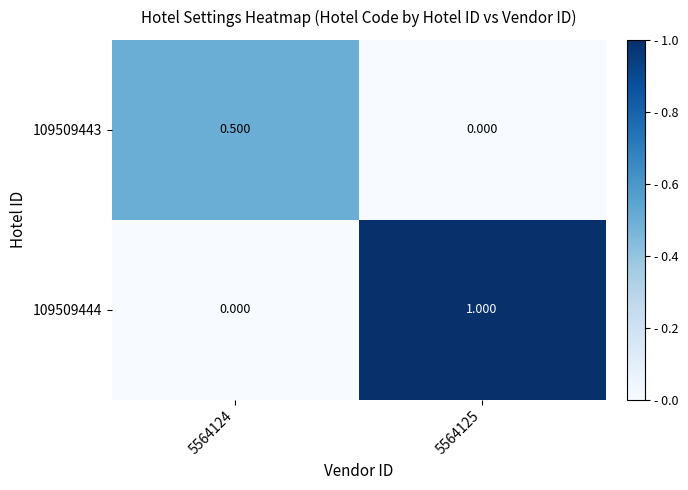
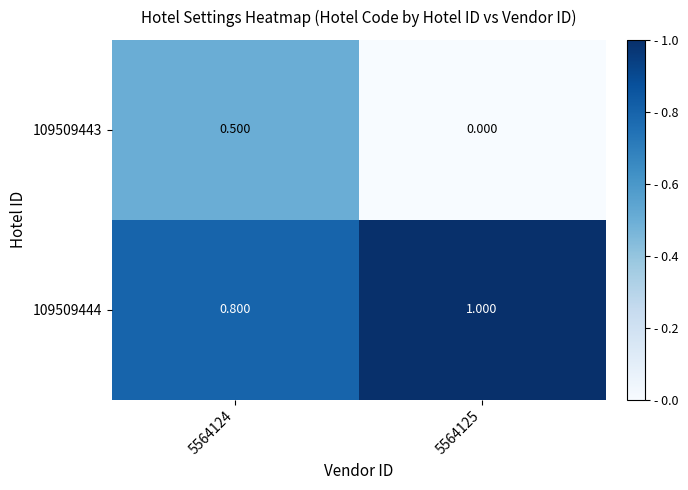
  {
    "109509443": {
      "5564124": 0.500,
      "5564125": 0.000
    },
    "109509444": {
-     "5564124": 0.000,
+     "5564124": 0.800,
      "5564125": 1.000
    }
  }
